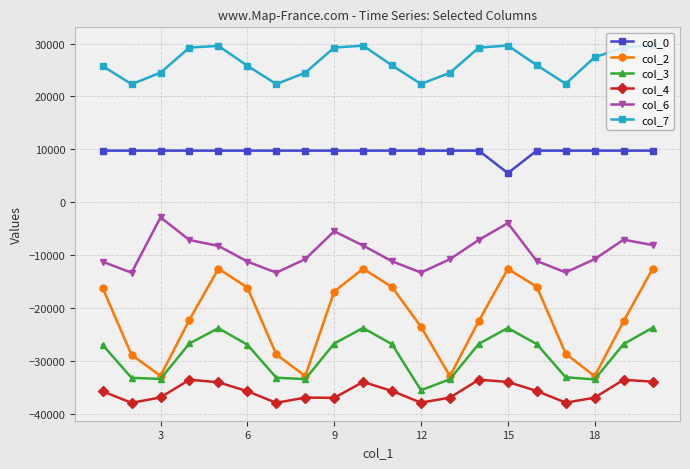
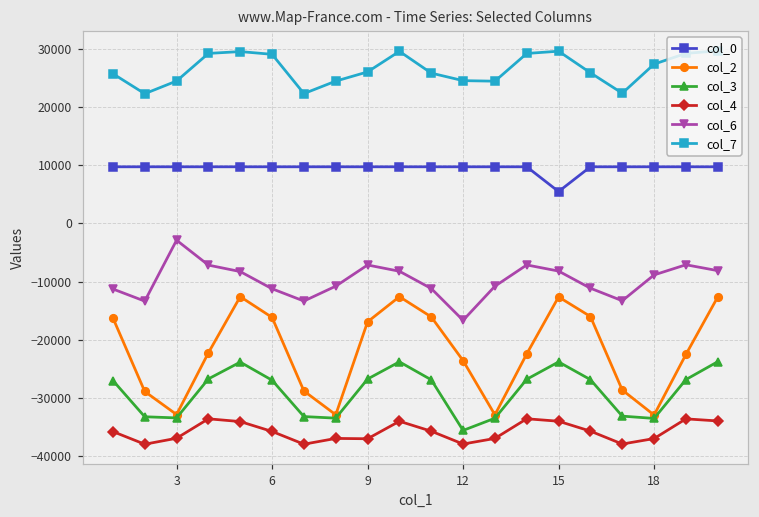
  {
    "col_0": {
      "3": 10000,
      "6": 10000,
      "9": 10000,
      "12": 10000,
      "15": 5000,
      "18": 10000
    },
    "col_2": {
      "3": -33000,
      "6": -16000,
      "9": -17000,
      "12": -24000,
      "15": -13000,
      "18": -33000
    },
    "col_3": {
      "3": -33000,
      "6": -27000,
      "9": -27000,
      "12": -36000,
      "15": -24000,
      "18": -34000
    },
    "col_4": {
      "3": -37000,
      "6": -36000,
      "9": -37000,
      "12": -38000,
      "15": -34000,
      "18": -37000
    },
    "col_6": {
      "3": -3000,
      "6": -11000,
-     "9": -6000,
-     "12": -13000,
-     "15": -4000,
-     "18": -11000
+     "9": -7000,
+     "12": -17000,
+     "15": -8000,
+     "18": -9000
    },
    "col_7": {
      "3": 24000,
-     "6": 26000,
-     "9": 29000,
-     "12": 22000,
+     "6": 29000,
+     "9": 26000,
+     "12": 25000,
      "15": 30000,
      "18": 27000
    }
  }
